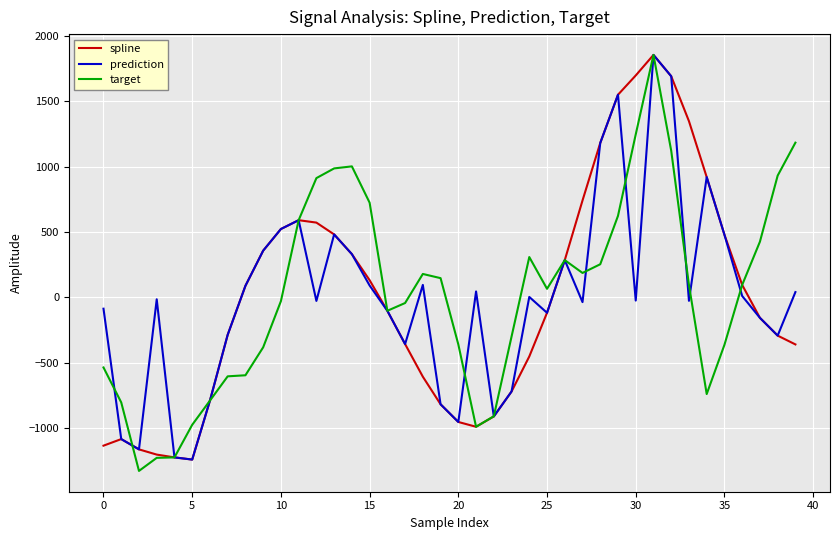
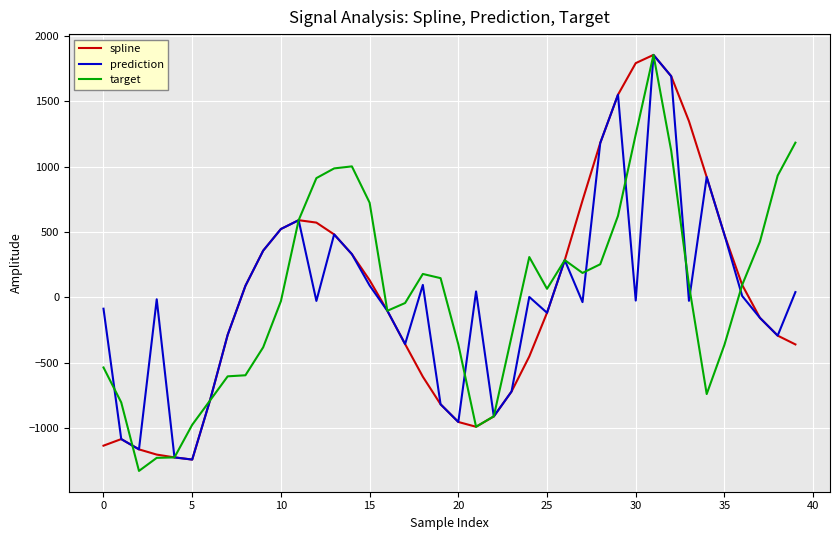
  {
    "spline": {
      "0": -1130,
      "15": 130,
-     "30": 1700
+     "30": 1790
    },
    "prediction": {
      "0": -90,
      "15": 90,
      "30": -20
    },
    "target": {
      "0": -540,
      "5": -970,
      "10": -30,
      "15": 720,
      "20": -360,
      "25": 70,
      "30": 1250,
      "35": -360
    }
  }
